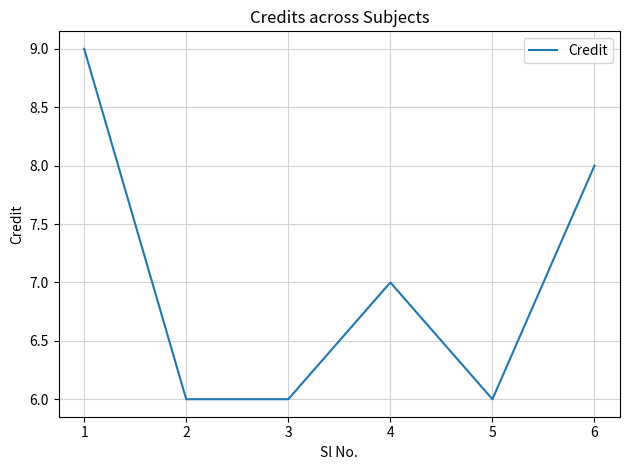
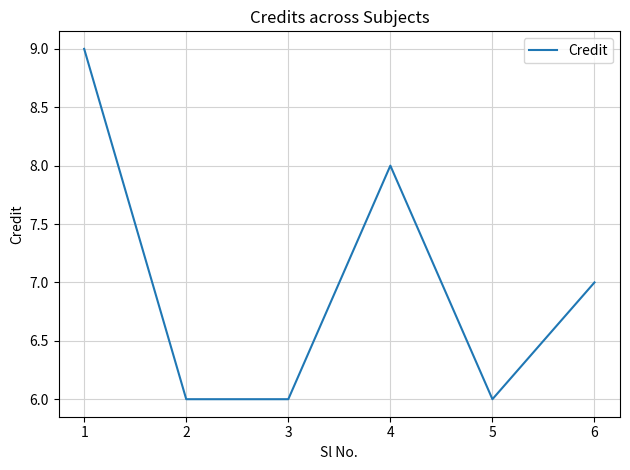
  {
    "1": 9,
    "2": 6,
    "3": 6,
-   "4": 7,
+   "4": 8,
    "5": 6,
-   "6": 8
+   "6": 7
  }
